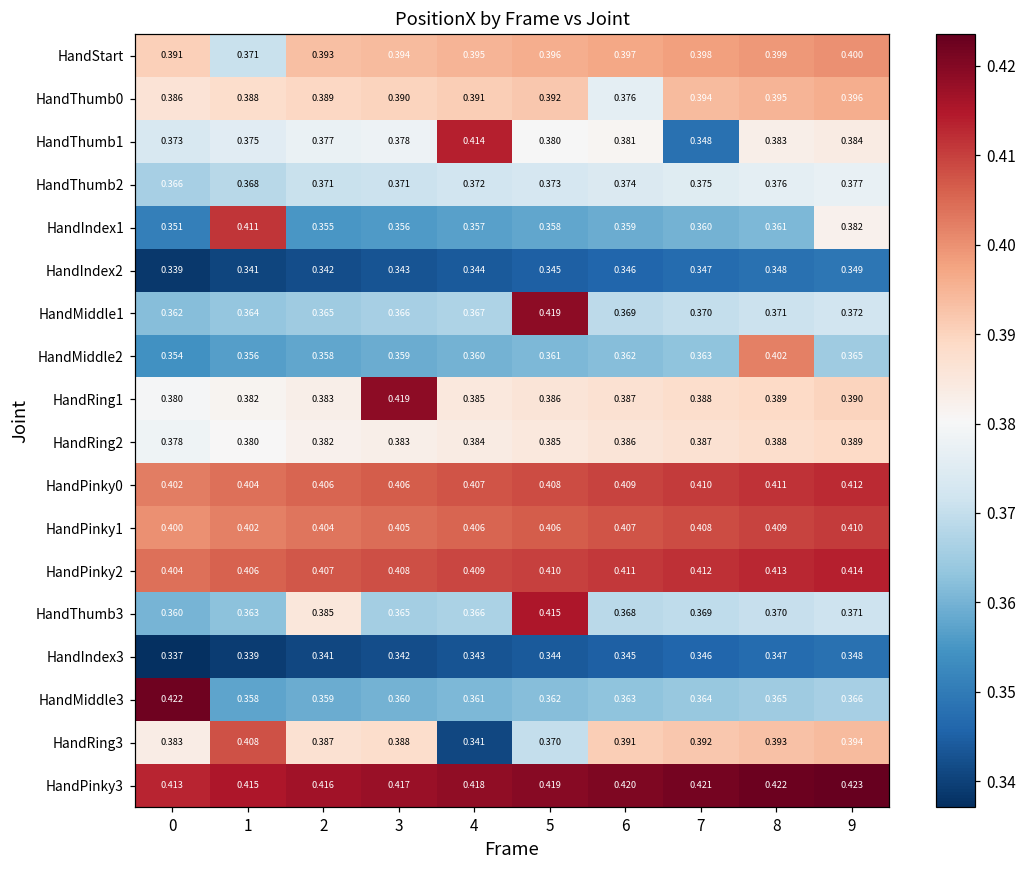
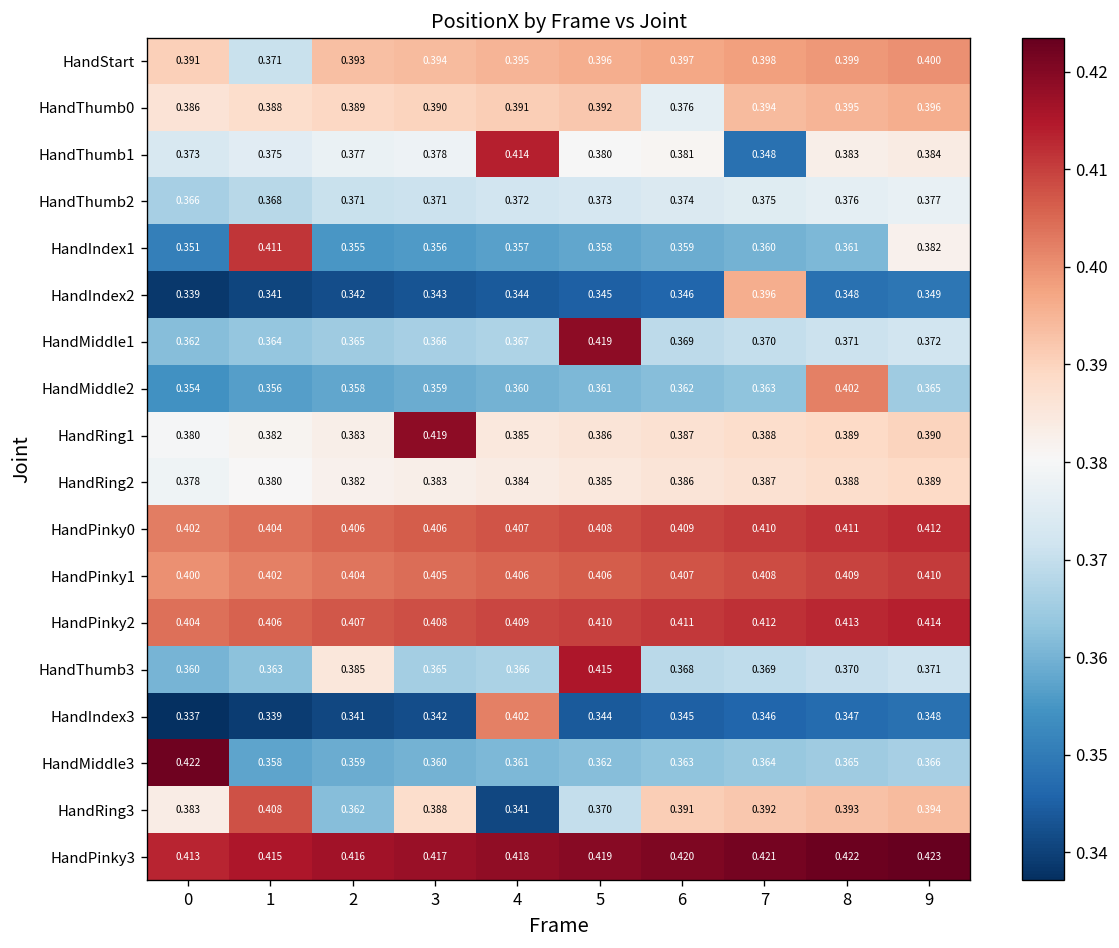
  {
    "HandStart": {
      "0": 0.391,
      "1": 0.371,
      "2": 0.393,
      "3": 0.394,
      "4": 0.395,
      "5": 0.396,
      "6": 0.397,
      "7": 0.398,
      "8": 0.399,
      "9": 0.400
    },
    "HandThumb0": {
      "0": 0.386,
      "1": 0.388,
      "2": 0.389,
      "3": 0.390,
      "4": 0.391,
      "5": 0.392,
      "6": 0.376,
      "7": 0.394,
      "8": 0.395,
      "9": 0.396
    },
    "HandThumb1": {
      "0": 0.373,
      "1": 0.375,
      "2": 0.377,
      "3": 0.378,
      "4": 0.414,
      "5": 0.380,
      "6": 0.381,
      "7": 0.348,
      "8": 0.383,
      "9": 0.384
    },
    "HandThumb2": {
      "0": 0.366,
      "1": 0.368,
      "2": 0.371,
      "3": 0.371,
      "4": 0.372,
      "5": 0.373,
      "6": 0.374,
      "7": 0.375,
      "8": 0.376,
      "9": 0.377
    },
    "HandIndex1": {
      "0": 0.351,
      "1": 0.411,
      "2": 0.355,
      "3": 0.356,
      "4": 0.357,
      "5": 0.358,
      "6": 0.359,
      "7": 0.360,
      "8": 0.361,
      "9": 0.382
    },
    "HandIndex2": {
      "0": 0.339,
      "1": 0.341,
      "2": 0.342,
      "3": 0.343,
      "4": 0.344,
      "5": 0.345,
      "6": 0.346,
-     "7": 0.347,
+     "7": 0.396,
      "8": 0.348,
      "9": 0.349
    },
    "HandMiddle1": {
      "0": 0.362,
      "1": 0.364,
      "2": 0.365,
      "3": 0.366,
      "4": 0.367,
      "5": 0.419,
      "6": 0.369,
      "7": 0.370,
      "8": 0.371,
      "9": 0.372
    },
    "HandMiddle2": {
      "0": 0.354,
      "1": 0.356,
      "2": 0.358,
      "3": 0.359,
      "4": 0.360,
      "5": 0.361,
      "6": 0.362,
      "7": 0.363,
      "8": 0.402,
      "9": 0.365
    },
    "HandRing1": {
      "0": 0.380,
      "1": 0.382,
      "2": 0.383,
      "3": 0.419,
      "4": 0.385,
      "5": 0.386,
      "6": 0.387,
      "7": 0.388,
      "8": 0.389,
      "9": 0.390
    },
    "HandRing2": {
      "0": 0.378,
      "1": 0.380,
      "2": 0.382,
      "3": 0.383,
      "4": 0.384,
      "5": 0.385,
      "6": 0.386,
      "7": 0.387,
      "8": 0.388,
      "9": 0.389
    },
    "HandPinky0": {
      "0": 0.402,
      "1": 0.404,
      "2": 0.406,
      "3": 0.406,
      "4": 0.407,
      "5": 0.408,
      "6": 0.409,
      "7": 0.410,
      "8": 0.411,
      "9": 0.412
    },
    "HandPinky1": {
      "0": 0.400,
      "1": 0.402,
      "2": 0.404,
      "3": 0.405,
      "4": 0.406,
      "5": 0.406,
      "6": 0.407,
      "7": 0.408,
      "8": 0.409,
      "9": 0.410
    },
    "HandPinky2": {
      "0": 0.404,
      "1": 0.406,
      "2": 0.407,
      "3": 0.408,
      "4": 0.409,
      "5": 0.410,
      "6": 0.411,
      "7": 0.412,
      "8": 0.413,
      "9": 0.414
    },
    "HandThumb3": {
      "0": 0.360,
      "1": 0.363,
      "2": 0.385,
      "3": 0.365,
      "4": 0.366,
      "5": 0.415,
      "6": 0.368,
      "7": 0.369,
      "8": 0.370,
      "9": 0.371
    },
    "HandIndex3": {
      "0": 0.337,
      "1": 0.339,
      "2": 0.341,
      "3": 0.342,
-     "4": 0.343,
+     "4": 0.402,
      "5": 0.344,
      "6": 0.345,
      "7": 0.346,
      "8": 0.347,
      "9": 0.348
    },
    "HandMiddle3": {
      "0": 0.422,
      "1": 0.358,
      "2": 0.359,
      "3": 0.360,
      "4": 0.361,
      "5": 0.362,
      "6": 0.363,
      "7": 0.364,
      "8": 0.365,
      "9": 0.366
    },
    "HandRing3": {
      "0": 0.383,
      "1": 0.408,
-     "2": 0.387,
+     "2": 0.362,
      "3": 0.388,
      "4": 0.341,
      "5": 0.370,
      "6": 0.391,
      "7": 0.392,
      "8": 0.393,
      "9": 0.394
    },
    "HandPinky3": {
      "0": 0.413,
      "1": 0.415,
      "2": 0.416,
      "3": 0.417,
      "4": 0.418,
      "5": 0.419,
      "6": 0.420,
      "7": 0.421,
      "8": 0.422,
      "9": 0.423
    }
  }
